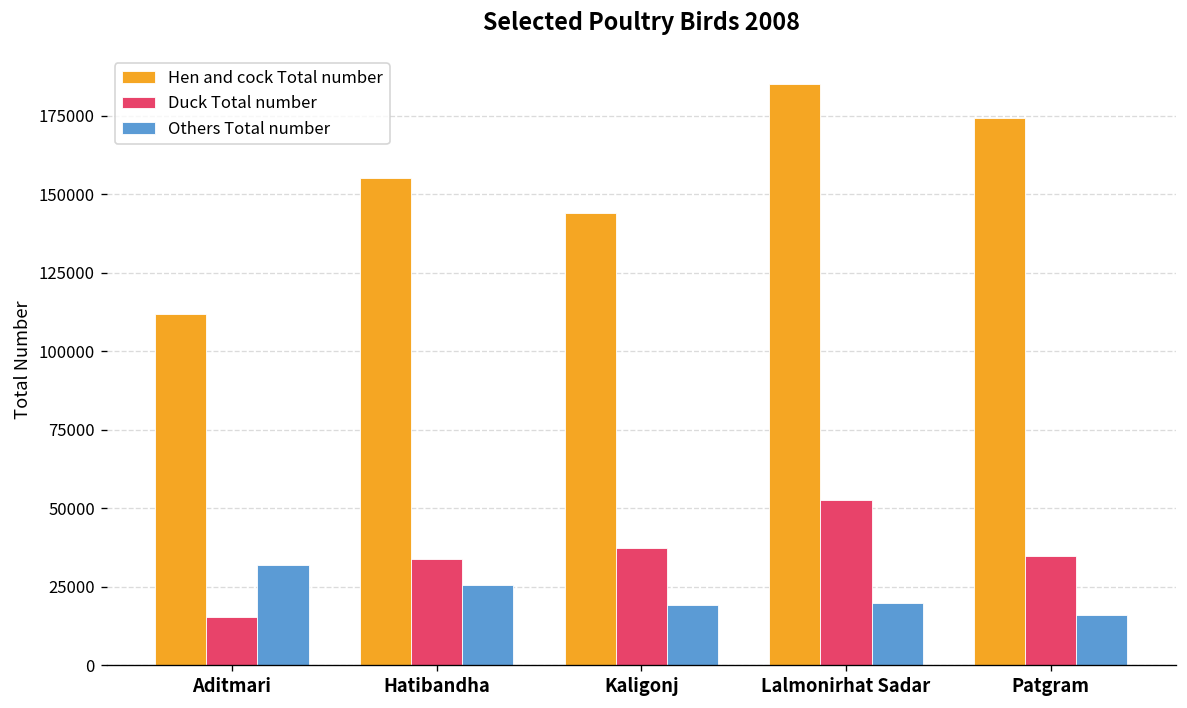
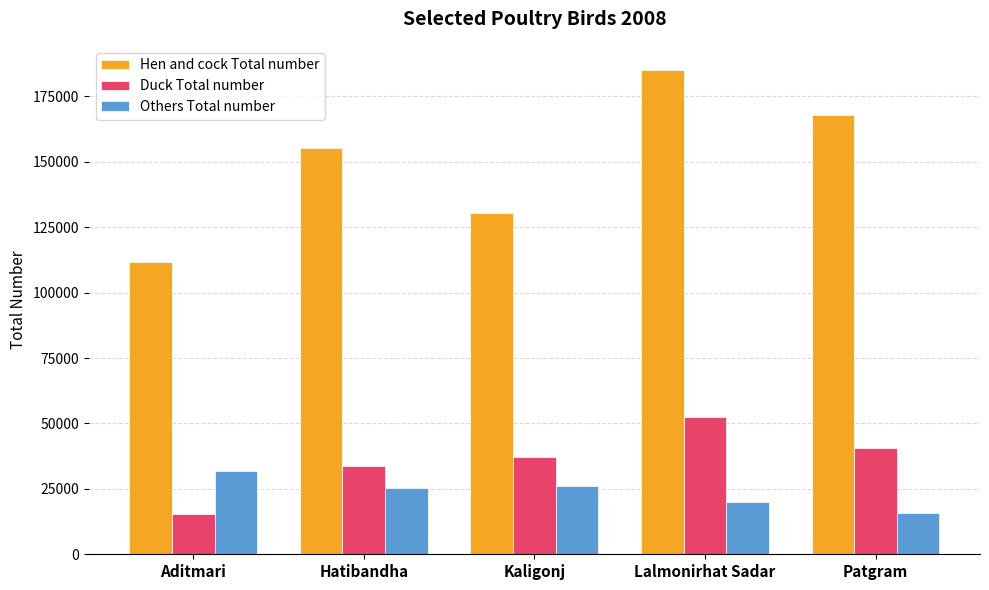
  {
    "Hen and cock Total number": {
      "Aditmari": 112000,
      "Hatibandha": 155000,
-     "Kaligonj": 144000,
+     "Kaligonj": 130000,
      "Lalmonirhat Sadar": 185000,
-     "Patgram": 174000
+     "Patgram": 168000
    },
    "Duck Total number": {
      "Aditmari": 15000,
      "Hatibandha": 34000,
      "Kaligonj": 37000,
      "Lalmonirhat Sadar": 53000,
-     "Patgram": 35000
+     "Patgram": 41000
    },
    "Others Total number": {
      "Aditmari": 32000,
      "Hatibandha": 26000,
-     "Kaligonj": 19000,
+     "Kaligonj": 26000,
      "Lalmonirhat Sadar": 20000,
      "Patgram": 16000
    }
  }
